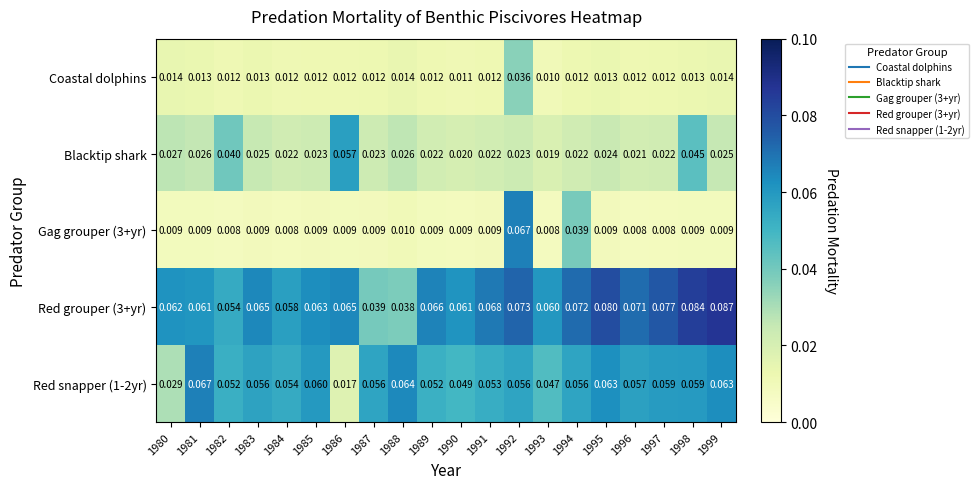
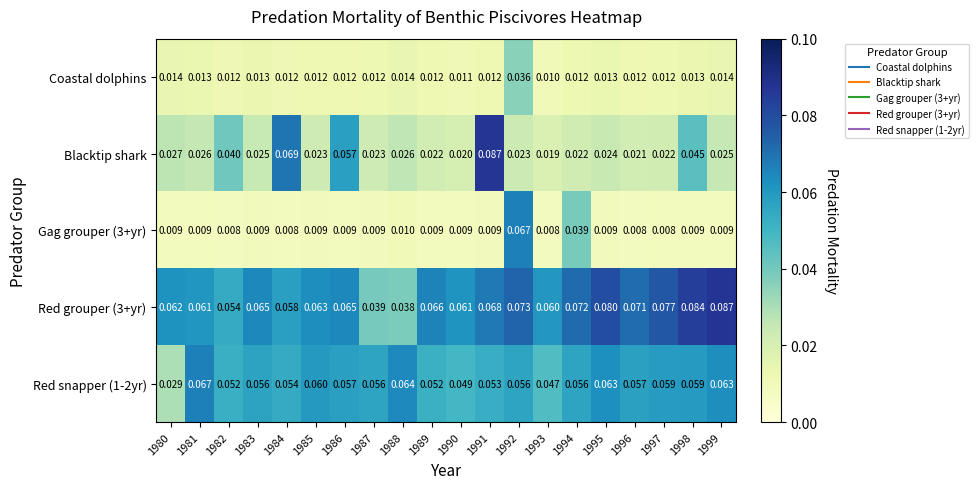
  {
    "Coastal dolphins": {
      "1980": 0.014,
      "1981": 0.013,
      "1982": 0.012,
      "1983": 0.013,
      "1984": 0.012,
      "1985": 0.012,
      "1986": 0.012,
      "1987": 0.012,
      "1988": 0.014,
      "1989": 0.012,
      "1990": 0.011,
      "1991": 0.012,
      "1992": 0.036,
      "1993": 0.010,
      "1994": 0.012,
      "1995": 0.013,
      "1996": 0.012,
      "1997": 0.012,
      "1998": 0.013,
      "1999": 0.014
    },
    "Blacktip shark": {
      "1980": 0.027,
      "1981": 0.026,
      "1982": 0.040,
      "1983": 0.025,
-     "1984": 0.022,
+     "1984": 0.069,
      "1985": 0.023,
      "1986": 0.057,
      "1987": 0.023,
      "1988": 0.026,
      "1989": 0.022,
      "1990": 0.020,
-     "1991": 0.022,
+     "1991": 0.087,
      "1992": 0.023,
      "1993": 0.019,
      "1994": 0.022,
      "1995": 0.024,
      "1996": 0.021,
      "1997": 0.022,
      "1998": 0.045,
      "1999": 0.025
    },
    "Gag grouper (3+yr)": {
      "1980": 0.009,
      "1981": 0.009,
      "1982": 0.008,
      "1983": 0.009,
      "1984": 0.008,
      "1985": 0.009,
      "1986": 0.009,
      "1987": 0.009,
      "1988": 0.010,
      "1989": 0.009,
      "1990": 0.009,
      "1991": 0.009,
      "1992": 0.067,
      "1993": 0.008,
      "1994": 0.039,
      "1995": 0.009,
      "1996": 0.008,
      "1997": 0.008,
      "1998": 0.009,
      "1999": 0.009
    },
    "Red grouper (3+yr)": {
      "1980": 0.062,
      "1981": 0.061,
      "1982": 0.054,
      "1983": 0.065,
      "1984": 0.058,
      "1985": 0.063,
      "1986": 0.065,
      "1987": 0.039,
      "1988": 0.038,
      "1989": 0.066,
      "1990": 0.061,
      "1991": 0.068,
      "1992": 0.073,
      "1993": 0.060,
      "1994": 0.072,
      "1995": 0.080,
      "1996": 0.071,
      "1997": 0.077,
      "1998": 0.084,
      "1999": 0.087
    },
    "Red snapper (1-2yr)": {
      "1980": 0.029,
      "1981": 0.067,
      "1982": 0.052,
      "1983": 0.056,
      "1984": 0.054,
      "1985": 0.060,
-     "1986": 0.017,
+     "1986": 0.057,
      "1987": 0.056,
      "1988": 0.064,
      "1989": 0.052,
      "1990": 0.049,
      "1991": 0.053,
      "1992": 0.056,
      "1993": 0.047,
      "1994": 0.056,
      "1995": 0.063,
      "1996": 0.057,
      "1997": 0.059,
      "1998": 0.059,
      "1999": 0.063
    }
  }
